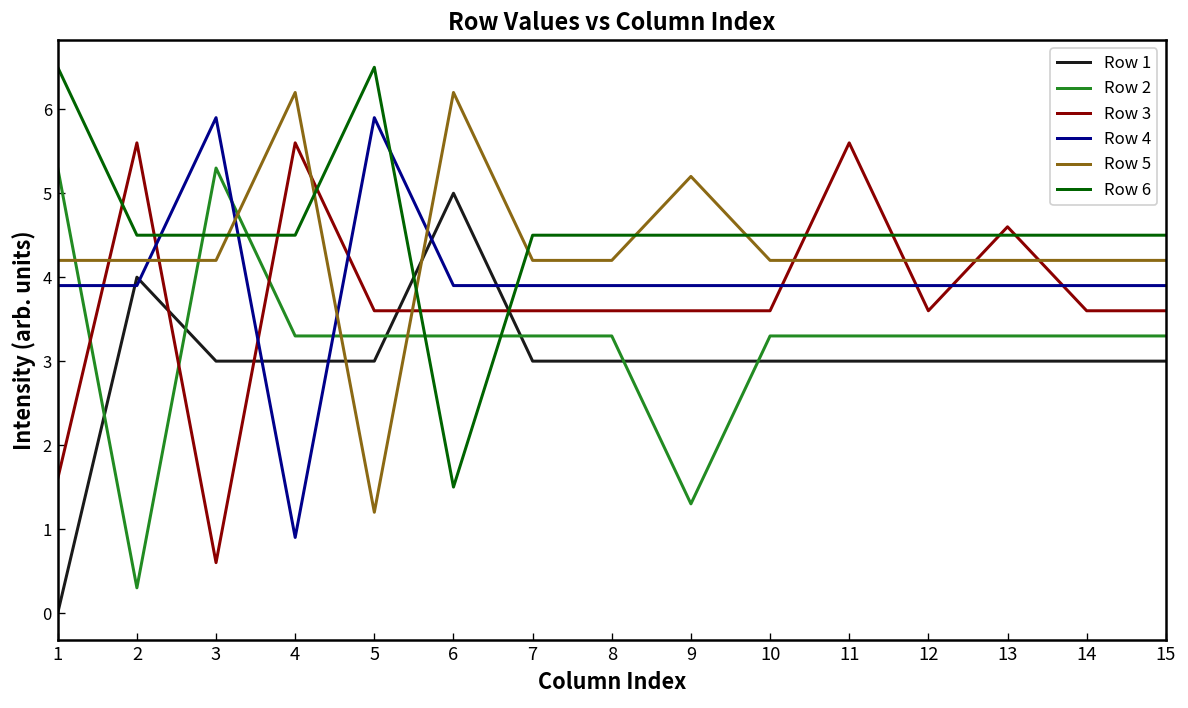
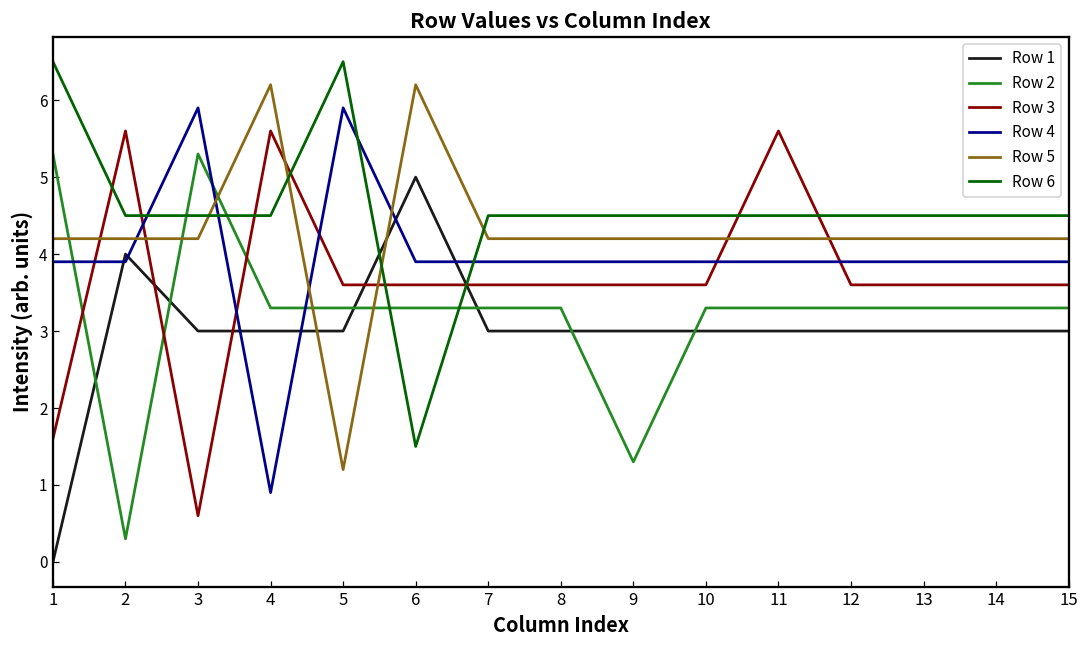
  {
    "Row 1": {
      "1": 0.0,
      "2": 4.0,
      "3": 3.0,
      "4": 3.0,
      "5": 3.0,
      "6": 5.0,
      "7": 3.0,
      "8": 3.0,
      "9": 3.0,
      "10": 3.0,
      "11": 3.0,
      "12": 3.0,
      "13": 3.0,
      "14": 3.0,
      "15": 3.0
    },
    "Row 2": {
      "1": 5.3,
      "2": 0.3,
      "3": 5.3,
      "4": 3.3,
      "5": 3.3,
      "6": 3.3,
      "7": 3.3,
      "8": 3.3,
      "9": 1.3,
      "10": 3.3,
      "11": 3.3,
      "12": 3.3,
      "13": 3.3,
      "14": 3.3,
      "15": 3.3
    },
    "Row 3": {
      "1": 1.6,
      "2": 5.6,
      "3": 0.6,
      "4": 5.6,
      "5": 3.6,
      "6": 3.6,
      "7": 3.6,
      "8": 3.6,
      "9": 3.6,
      "10": 3.6,
      "11": 5.6,
      "12": 3.6,
-     "13": 4.6,
+     "13": 3.6,
      "14": 3.6,
      "15": 3.6
    },
    "Row 4": {
      "1": 3.9,
      "2": 3.9,
      "3": 5.9,
      "4": 0.9,
      "5": 5.9,
      "6": 3.9,
      "7": 3.9,
      "8": 3.9,
      "9": 3.9,
      "10": 3.9,
      "11": 3.9,
      "12": 3.9,
      "13": 3.9,
      "14": 3.9,
      "15": 3.9
    },
    "Row 5": {
      "1": 4.2,
      "2": 4.2,
      "3": 4.2,
      "4": 6.2,
      "5": 1.2,
      "6": 6.2,
      "7": 4.2,
      "8": 4.2,
-     "9": 5.2,
+     "9": 4.2,
      "10": 4.2,
      "11": 4.2,
      "12": 4.2,
      "13": 4.2,
      "14": 4.2,
      "15": 4.2
    },
    "Row 6": {
      "1": 6.5,
      "2": 4.5,
      "3": 4.5,
      "4": 4.5,
      "5": 6.5,
      "6": 1.5,
      "7": 4.5,
      "8": 4.5,
      "9": 4.5,
      "10": 4.5,
      "11": 4.5,
      "12": 4.5,
      "13": 4.5,
      "14": 4.5,
      "15": 4.5
    }
  }
